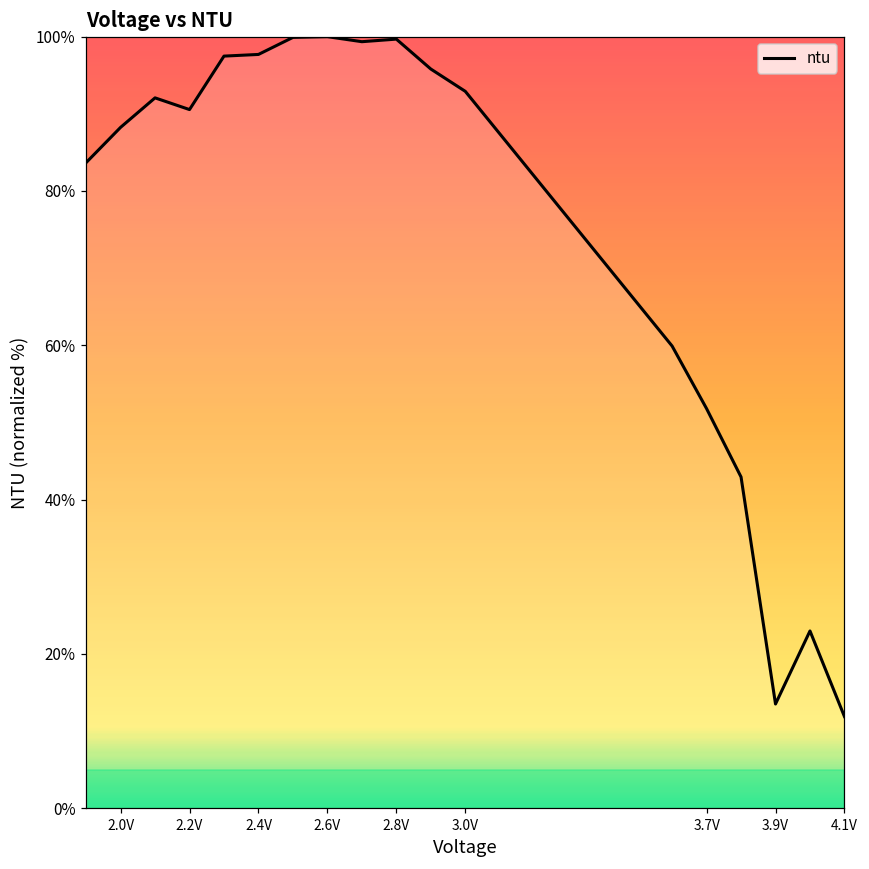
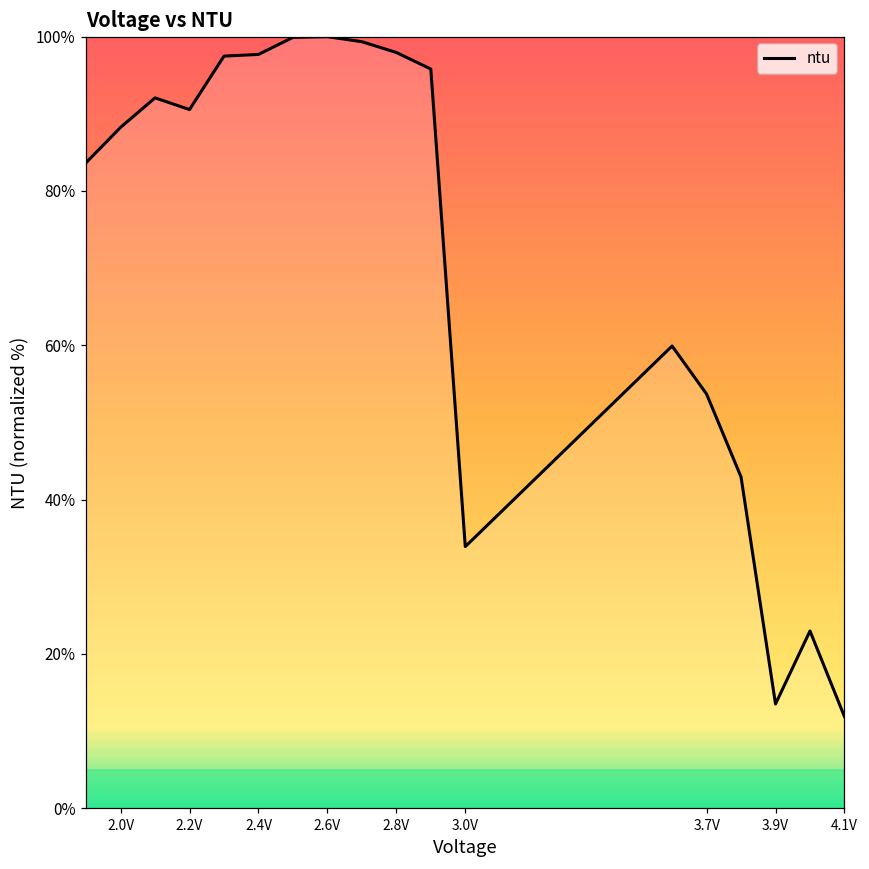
  {
    "2.0V": "88%",
    "2.2V": "91%",
    "2.4V": "98%",
    "2.6V": "100%",
-   "2.8V": "100%",
-   "3.0V": "93%",
-   "3.7V": "52%",
+   "2.8V": "98%",
+   "3.0V": "34%",
+   "3.7V": "54%",
    "3.9V": "14%",
    "4.1V": "12%"
  }
